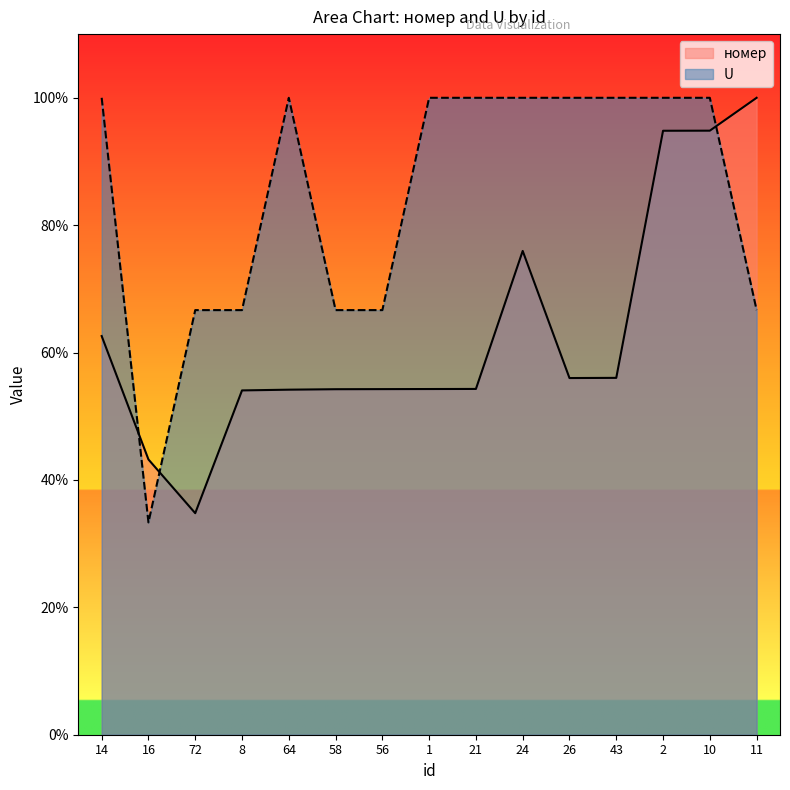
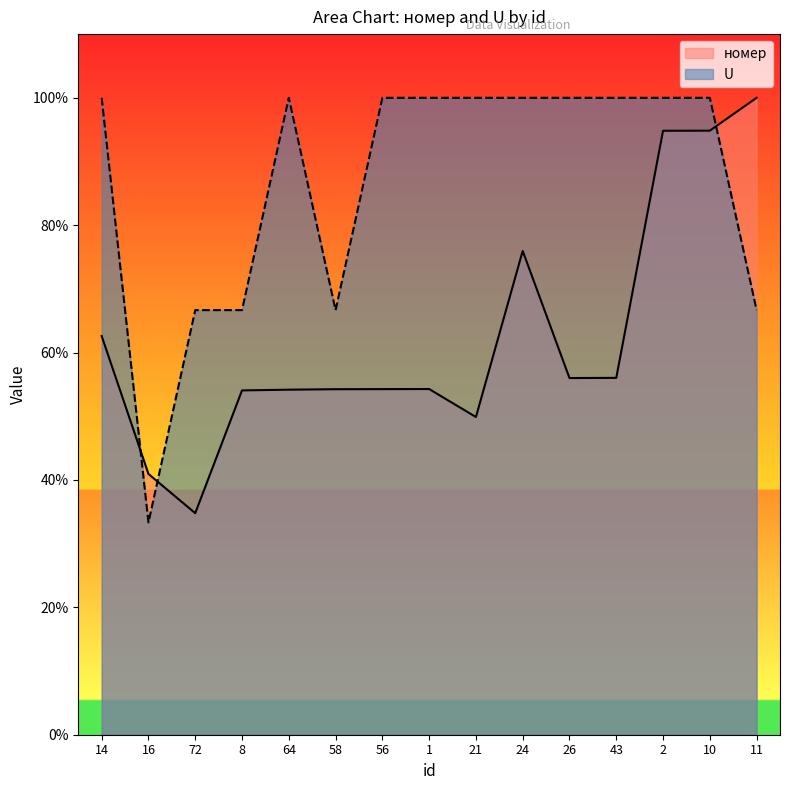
  {
    "номер": {
      "14": "63%",
-     "16": "43%",
+     "16": "41%",
      "72": "35%",
      "8": "54%",
      "64": "54%",
      "58": "54%",
      "56": "54%",
      "1": "54%",
-     "21": "54%",
+     "21": "50%",
      "24": "76%",
      "26": "56%",
      "43": "56%",
      "2": "95%",
      "10": "95%",
      "11": "100%"
    },
    "U": {
      "14": "100%",
      "16": "33%",
      "72": "67%",
      "8": "67%",
      "64": "100%",
      "58": "67%",
-     "56": "67%",
+     "56": "100%",
      "1": "100%",
      "21": "100%",
      "24": "100%",
      "26": "100%",
      "43": "100%",
      "2": "100%",
      "10": "100%",
      "11": "67%"
    }
  }
